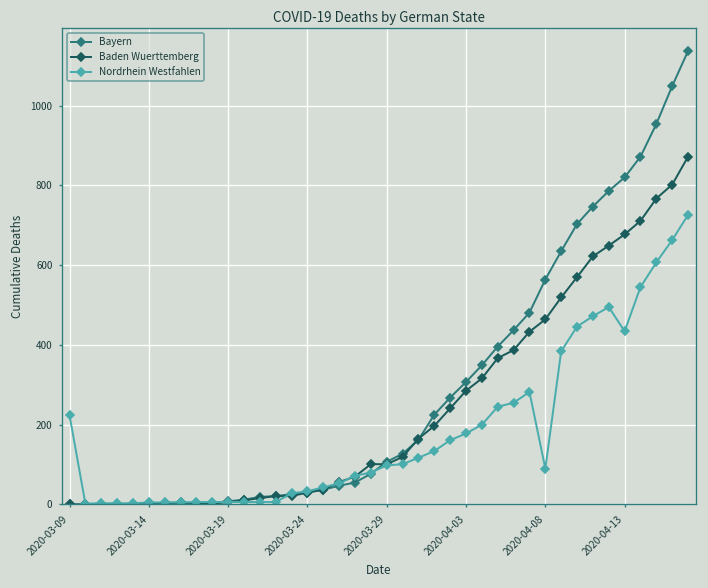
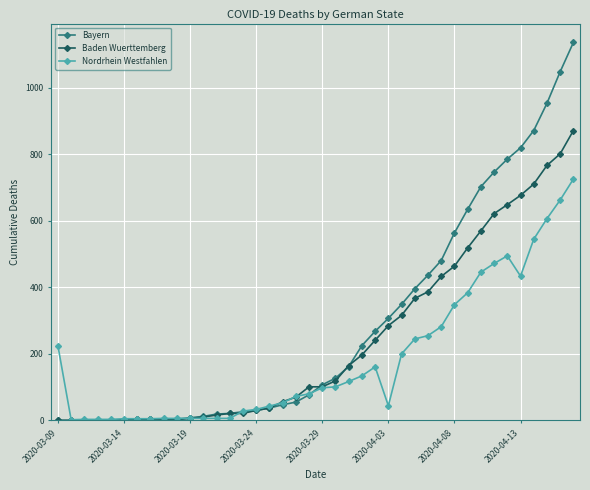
  {
    "Nordrhein Westfahlen": {
      "2020-03-09": 220,
-     "2020-04-03": 180,
-     "2020-04-08": 90,
+     "2020-04-03": 40,
+     "2020-04-08": 350,
      "2020-04-13": 430
    }
  }
